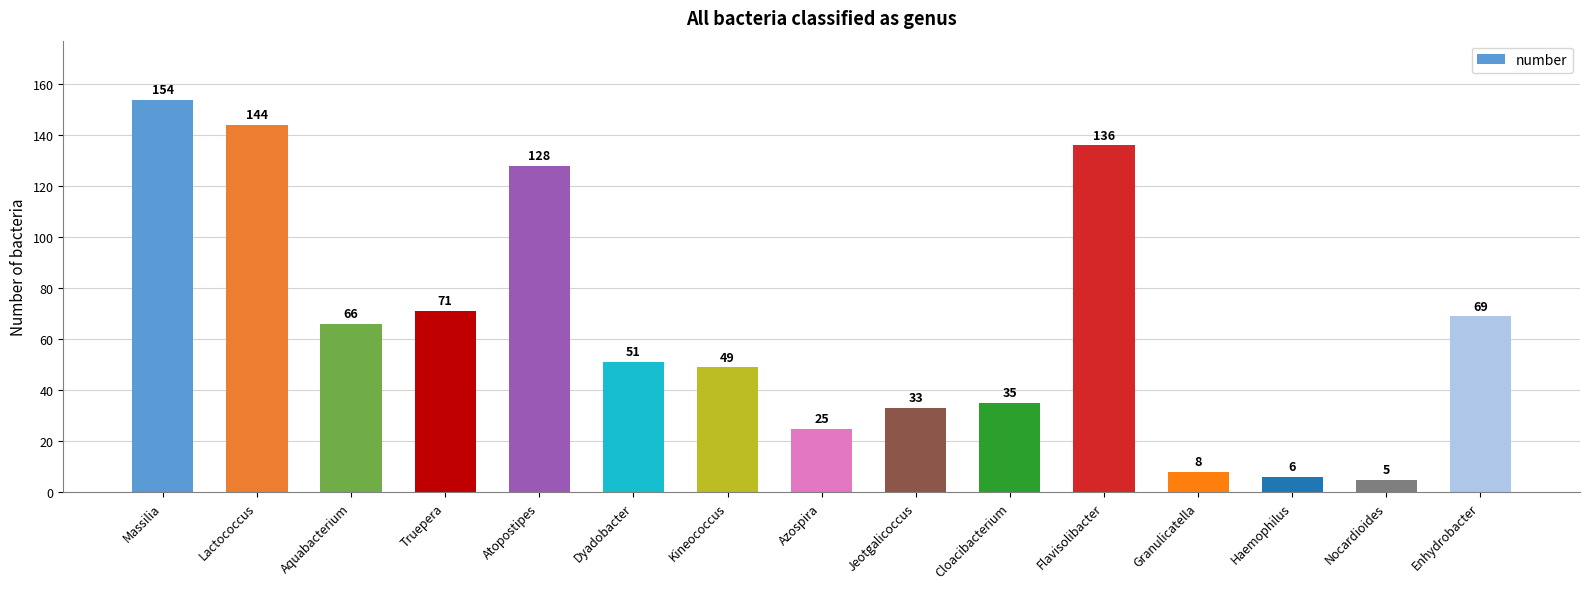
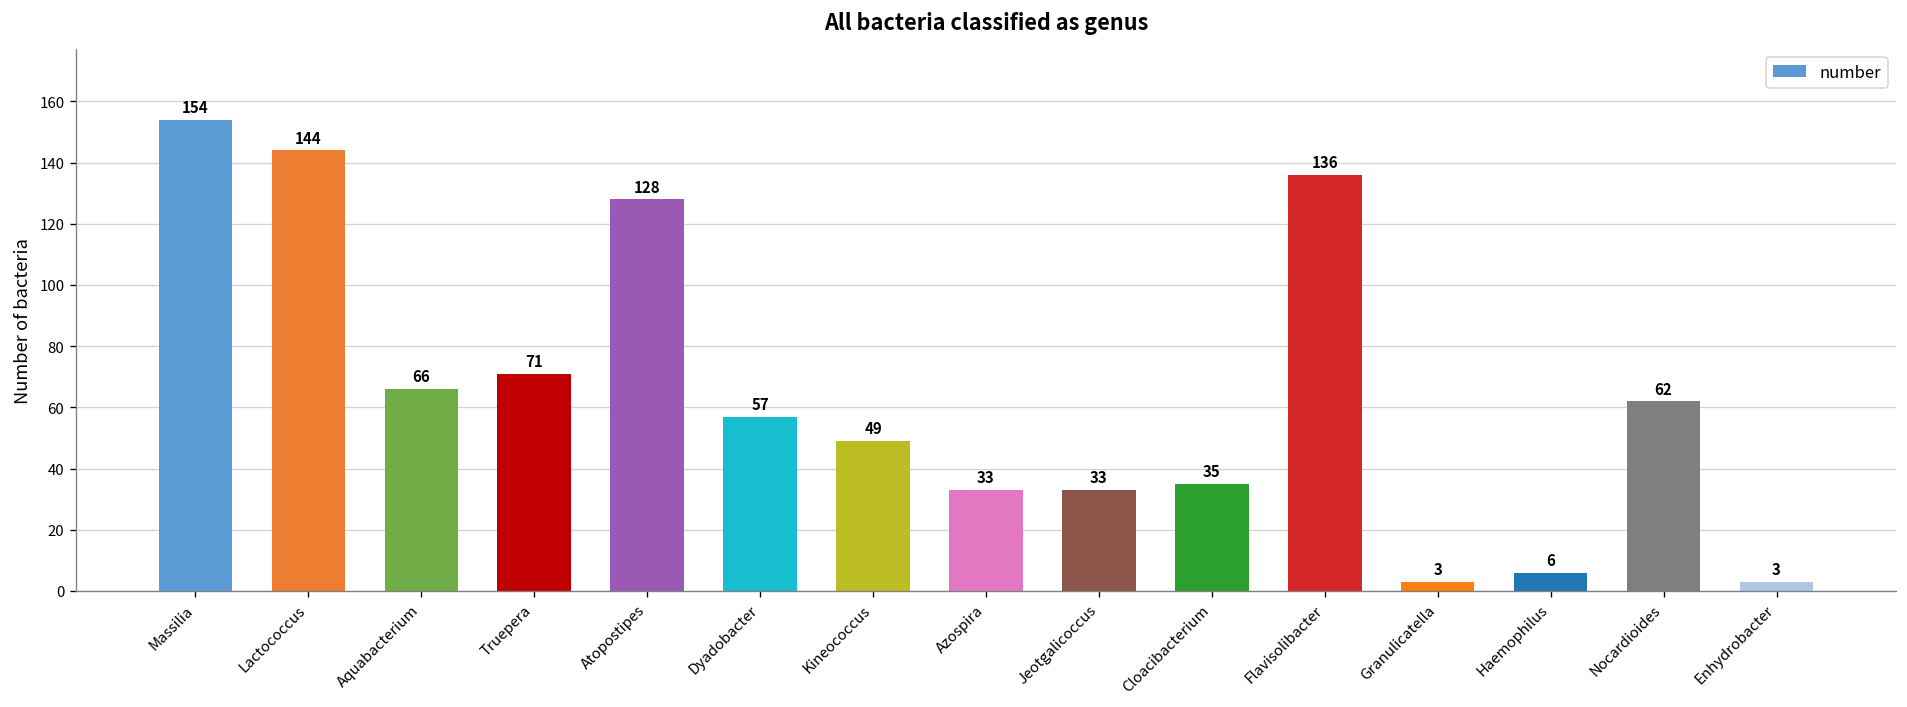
  {
    "Massilia": 154,
    "Lactococcus": 144,
    "Aquabacterium": 66,
    "Truepera": 71,
    "Atopostipes": 128,
-   "Dyadobacter": 51,
+   "Dyadobacter": 57,
    "Kineococcus": 49,
-   "Azospira": 25,
+   "Azospira": 33,
    "Jeotgalicoccus": 33,
    "Cloacibacterium": 35,
    "Flavisolibacter": 136,
-   "Granulicatella": 8,
+   "Granulicatella": 3,
    "Haemophilus": 6,
-   "Nocardioides": 5,
-   "Enhydrobacter": 69
+   "Nocardioides": 62,
+   "Enhydrobacter": 3
  }
